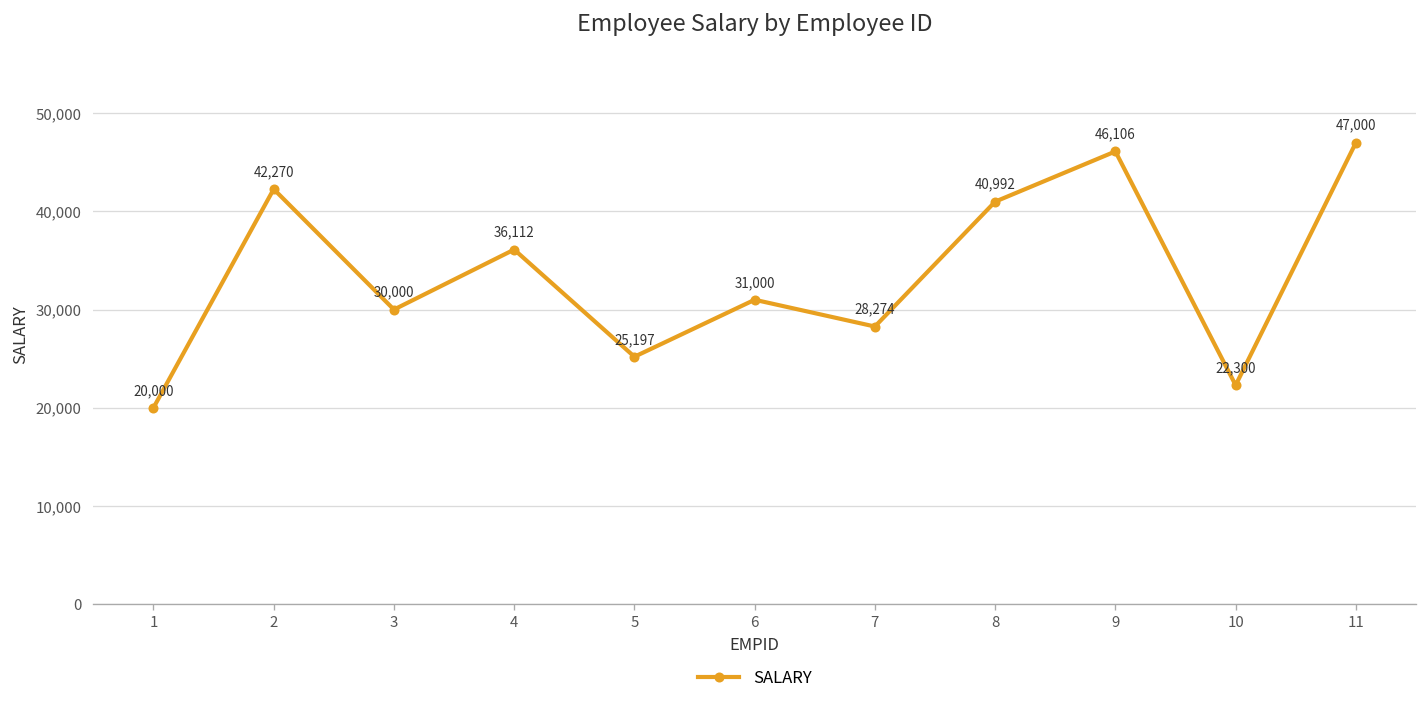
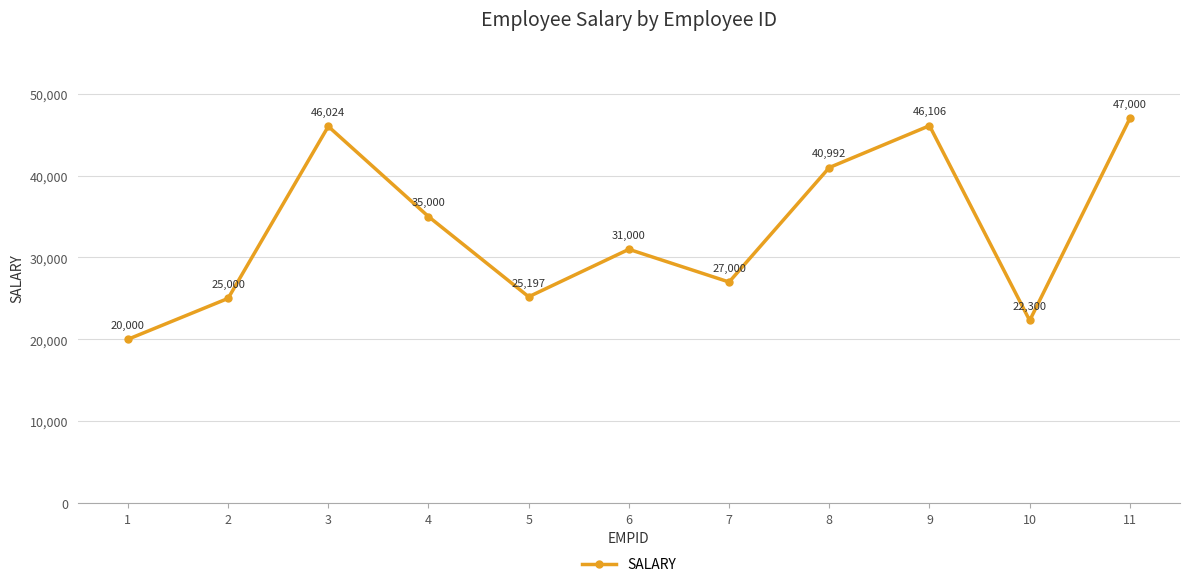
  {
    "1": "20,000",
-   "2": "42,270",
-   "3": "30,000",
-   "4": "36,112",
+   "2": "25,000",
+   "3": "46,024",
+   "4": "35,000",
    "5": "25,197",
    "6": "31,000",
-   "7": "28,274",
+   "7": "27,000",
    "8": "40,992",
    "9": "46,106",
    "10": "22,300",
    "11": "47,000"
  }
